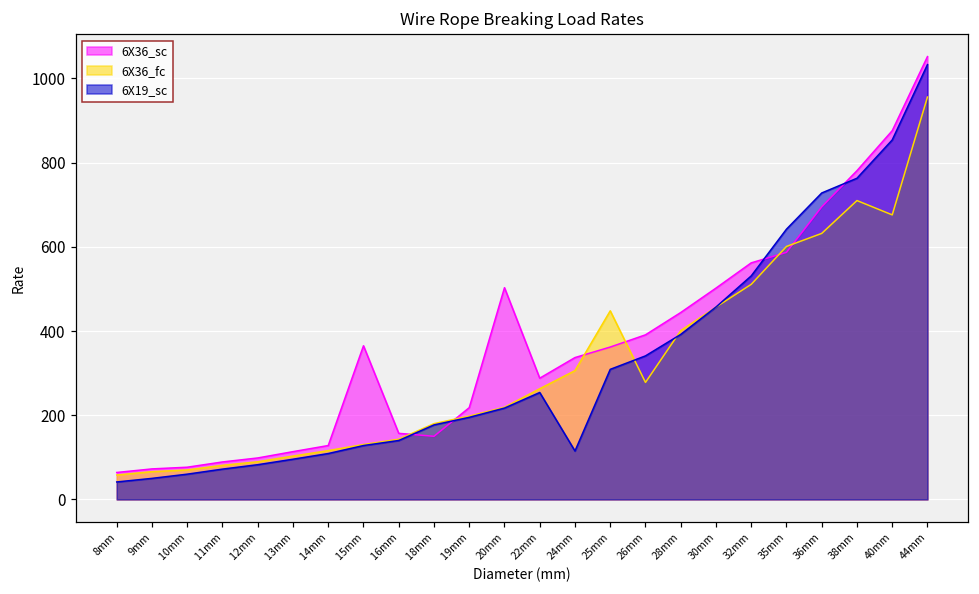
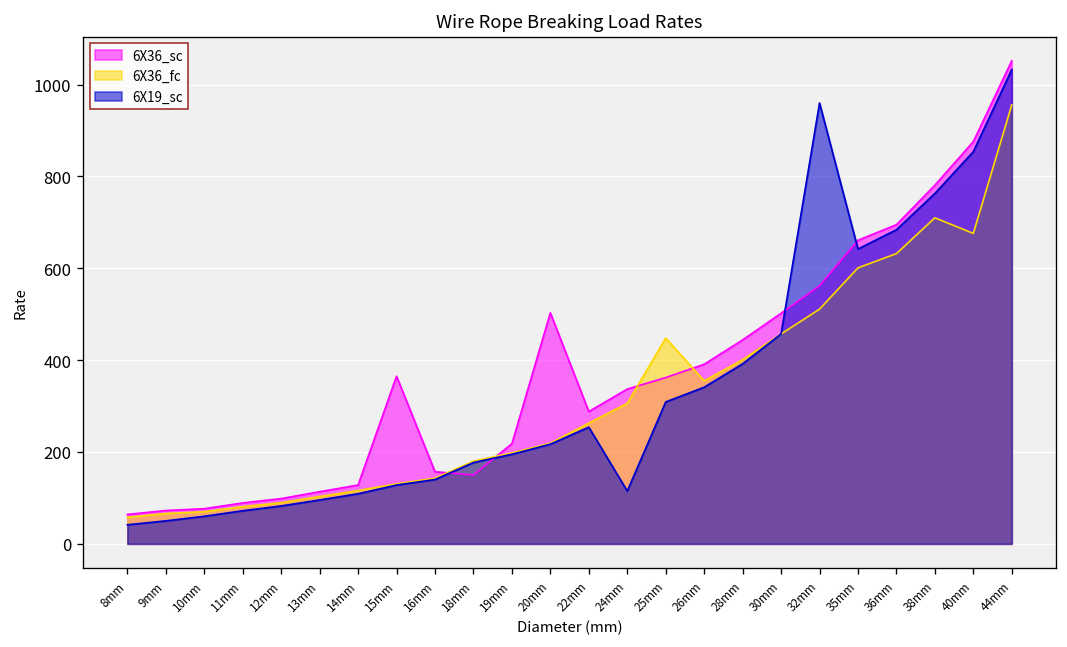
  {
    "6X36_sc": {
      "11mm": 90,
      "12mm": 100,
      "13mm": 110,
      "14mm": 130,
      "15mm": 370,
      "16mm": 160,
      "18mm": 150,
      "19mm": 220,
      "20mm": 500,
      "22mm": 290,
      "24mm": 340,
      "25mm": 360,
      "26mm": 390,
      "28mm": 440,
      "30mm": 500,
      "32mm": 560,
-     "35mm": 590,
+     "35mm": 660,
      "36mm": 700,
      "38mm": 780,
      "40mm": 880,
      "44mm": 1050
    },
    "6X36_fc": {
      "11mm": 80,
      "12mm": 90,
      "13mm": 100,
      "14mm": 120,
      "22mm": 260,
      "24mm": 310,
      "25mm": 450,
-     "26mm": 280,
+     "26mm": 360,
      "28mm": 400,
      "32mm": 510,
      "35mm": 600,
      "36mm": 630,
      "38mm": 710,
      "40mm": 680,
      "44mm": 960
    },
    "6X19_sc": {
      "8mm": 40,
      "9mm": 50,
      "10mm": 60,
      "11mm": 70,
      "12mm": 80,
      "13mm": 100,
      "14mm": 110,
      "22mm": 250,
      "24mm": 120,
      "25mm": 310,
      "26mm": 340,
      "28mm": 390,
-     "32mm": 530,
+     "32mm": 960,
      "35mm": 640,
-     "36mm": 730,
+     "36mm": 680,
      "38mm": 760,
      "40mm": 850,
      "44mm": 1030
    }
  }
